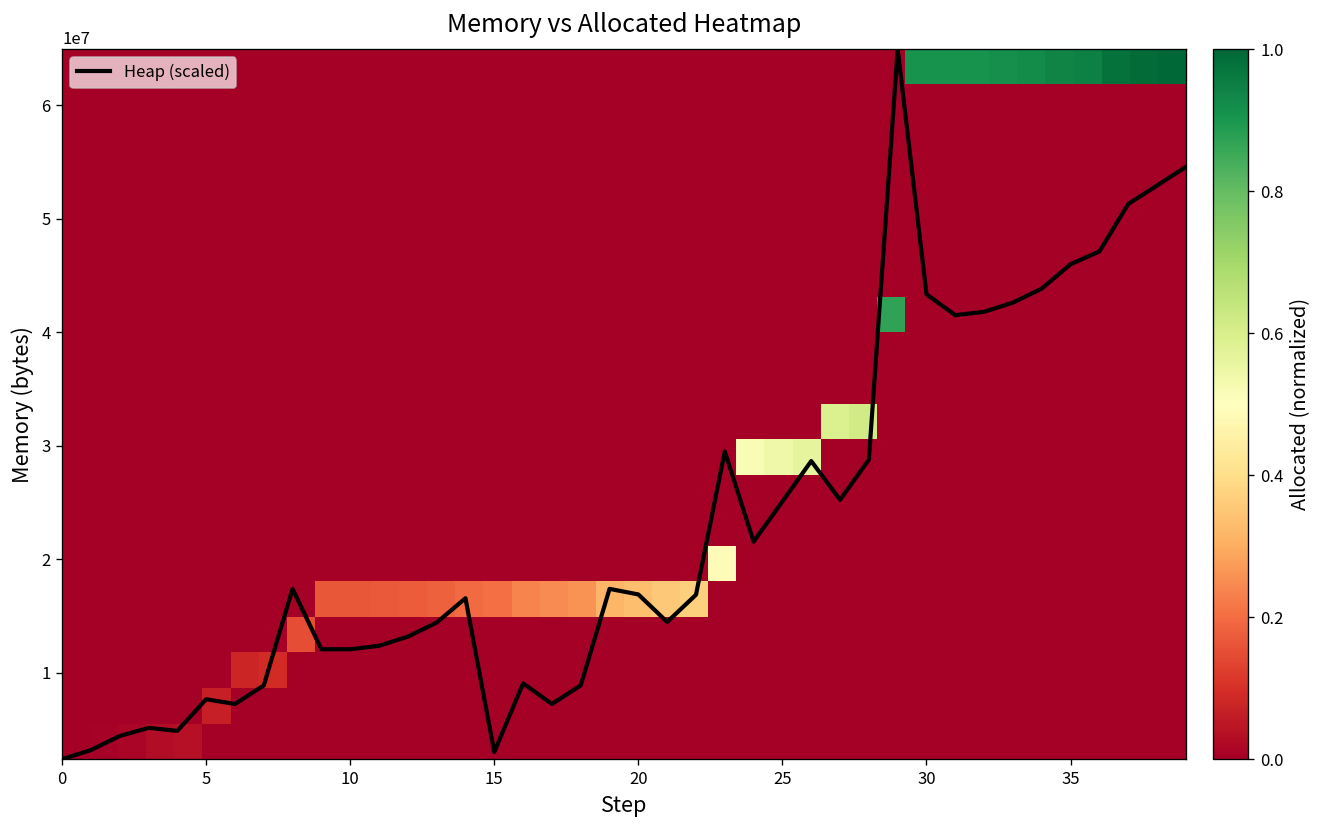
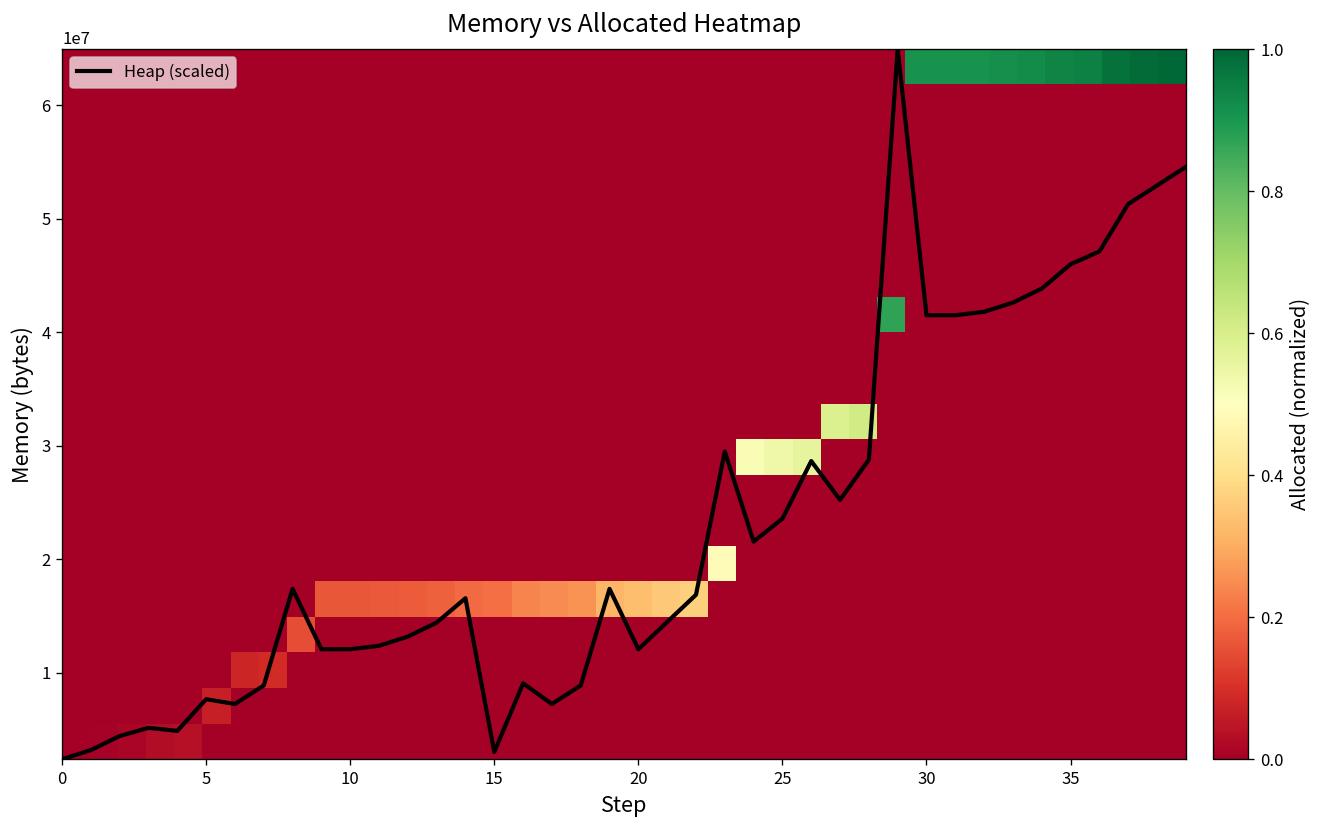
  {
    "0": 2000000,
    "5": 8000000,
    "10": 12000000,
    "15": 3000000,
-   "20": 17000000,
-   "25": 25000000,
-   "30": 43000000,
+   "20": 12000000,
+   "25": 24000000,
+   "30": 41000000,
    "35": 46000000
  }
